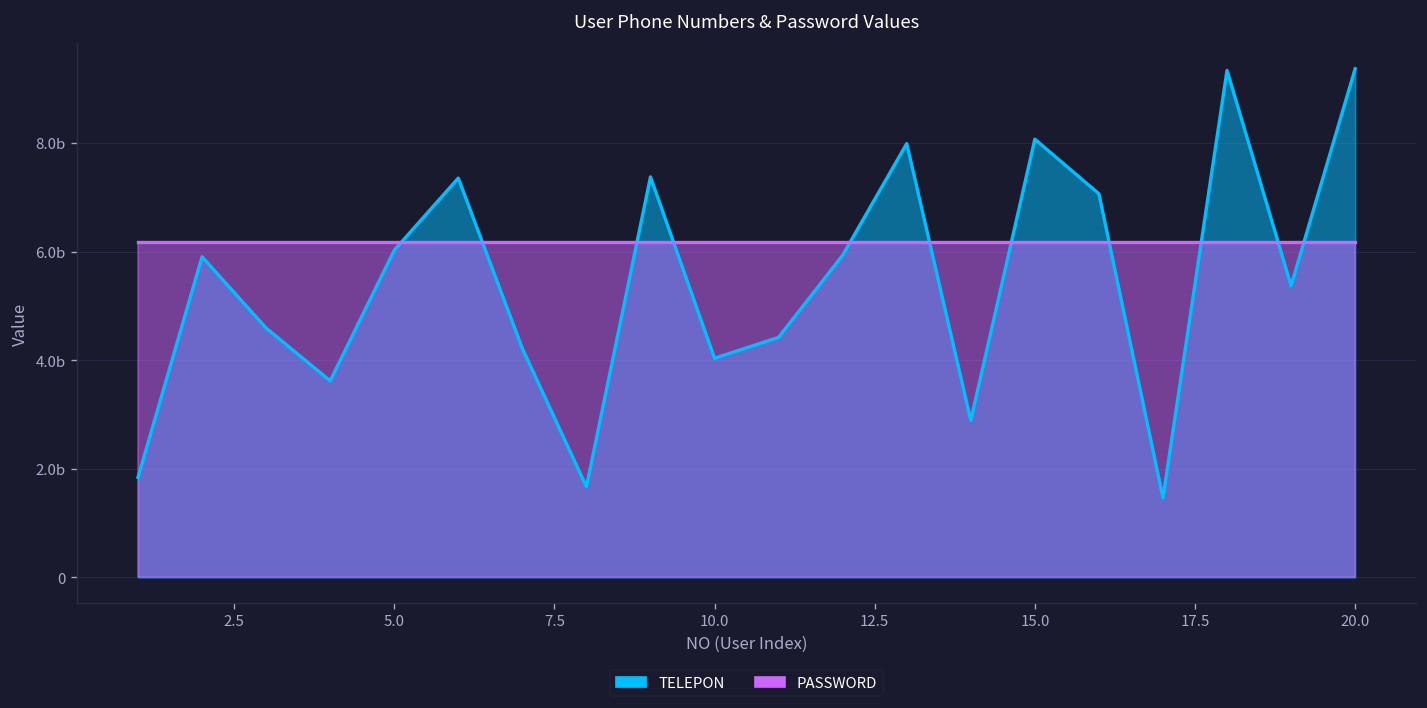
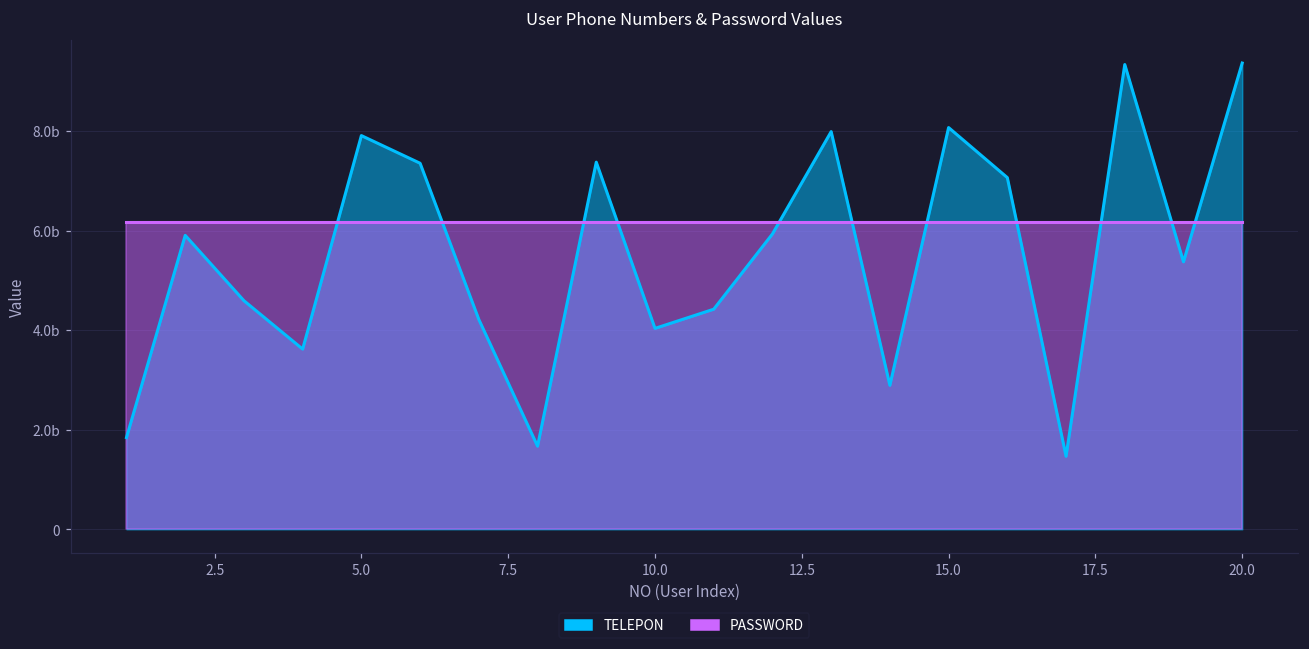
  {
    "TELEPON": {
-     "5.0": "6.0b",
+     "5.0": "7.9b",
      "10.0": "4.0b",
      "15.0": "8.1b",
      "20.0": "9.4b"
    },
    "PASSWORD": {
      "5.0": "6.2b",
      "10.0": "6.2b",
      "15.0": "6.2b",
      "20.0": "6.2b"
    }
  }
